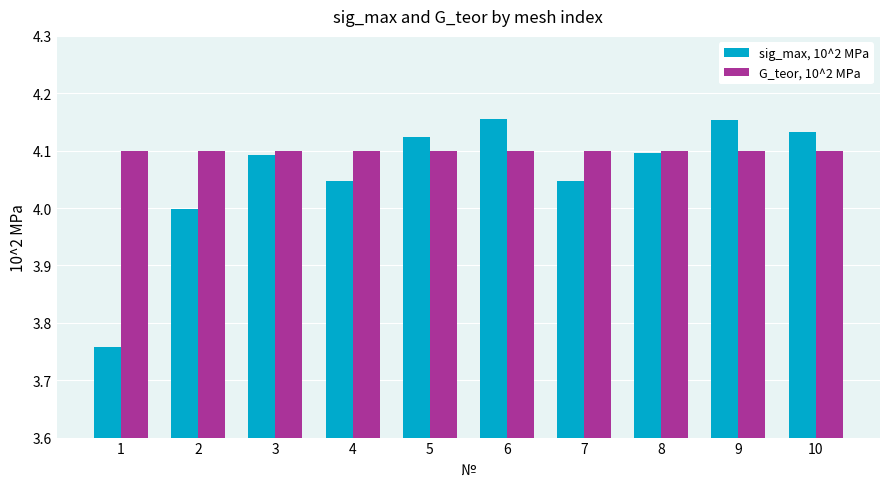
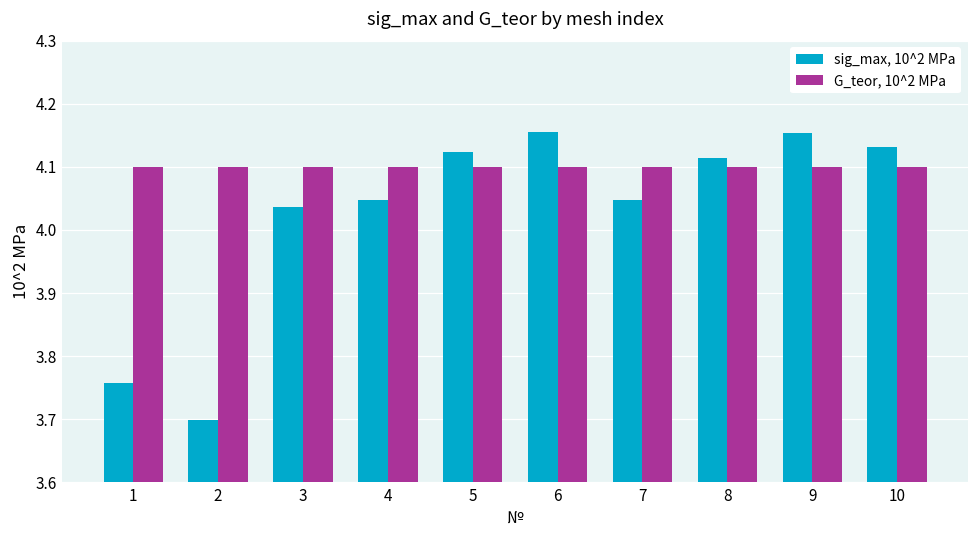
  {
    "sig_max, 10^2 MPa": {
      "1": 3.76,
-     "2": 4.00,
-     "3": 4.09,
+     "2": 3.70,
+     "3": 4.04,
      "4": 4.05,
      "5": 4.12,
      "6": 4.16,
      "7": 4.05,
-     "8": 4.10,
+     "8": 4.11,
      "9": 4.15,
      "10": 4.13
    },
    "G_teor, 10^2 MPa": {
      "1": 4.10,
      "2": 4.10,
      "3": 4.10,
      "4": 4.10,
      "5": 4.10,
      "6": 4.10,
      "7": 4.10,
      "8": 4.10,
      "9": 4.10,
      "10": 4.10
    }
  }
